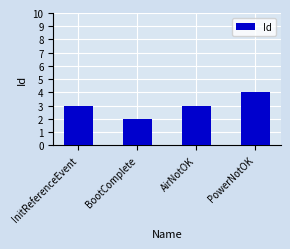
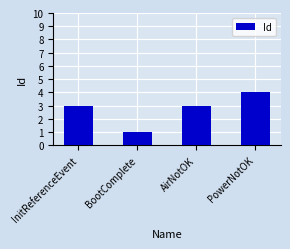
  {
    "InitReferenceEvent": 3,
-   "BootComplete": 2,
+   "BootComplete": 1,
    "AirNotOK": 3,
    "PowerNotOK": 4
  }
